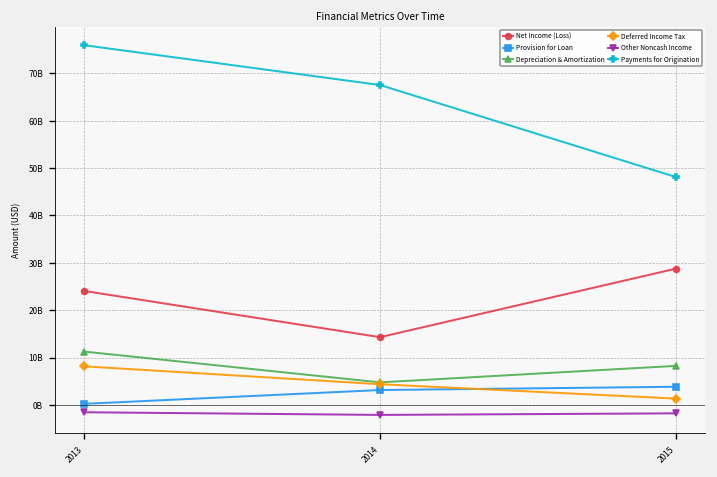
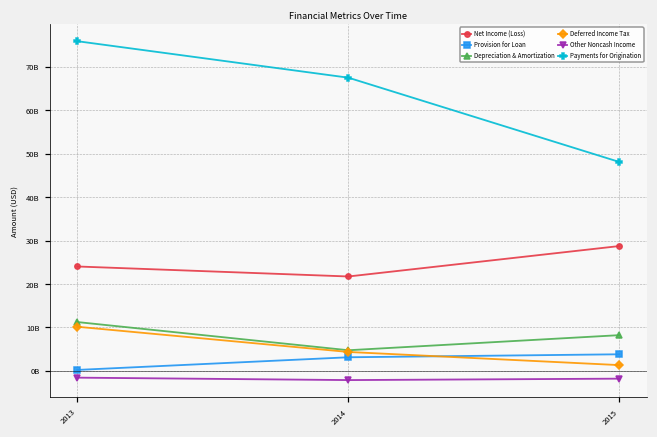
  {
    "Net Income (Loss)": {
      "2013": 24000000000,
-     "2014": 14000000000,
+     "2014": 22000000000,
      "2015": 29000000000
    },
    "Depreciation & Amortization": {
      "2013": 11000000000,
      "2015": 8000000000
    },
    "Deferred Income Tax": {
-     "2013": 8000000000,
+     "2013": 10000000000,
      "2015": 1000000000
    },
    "Other Noncash Income": {
      "2013": -2000000000,
      "2014": -2000000000,
      "2015": -2000000000
    }
  }
